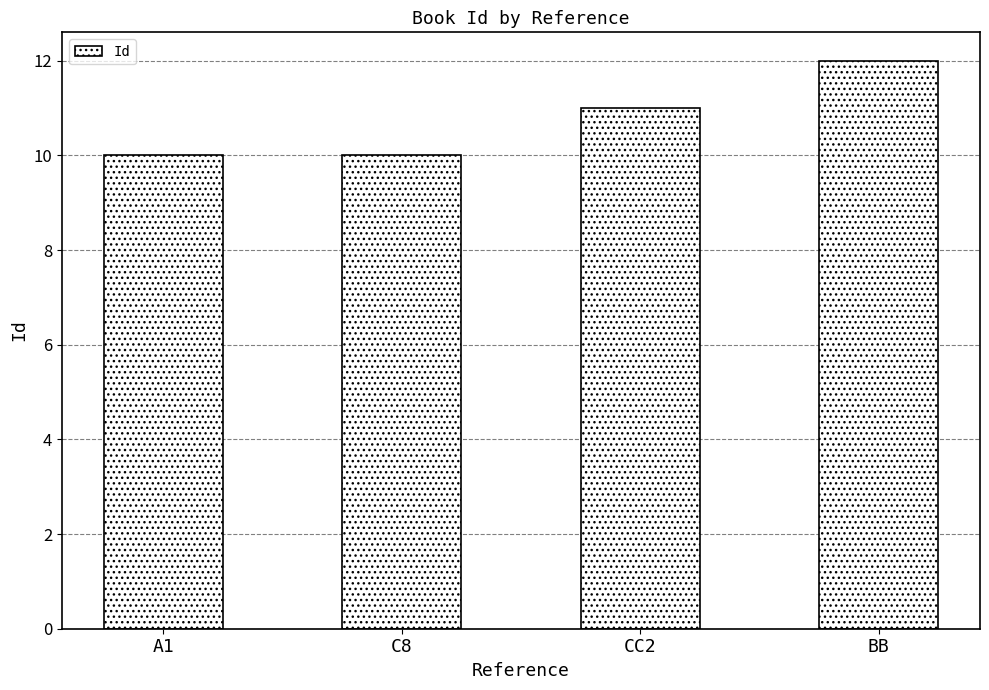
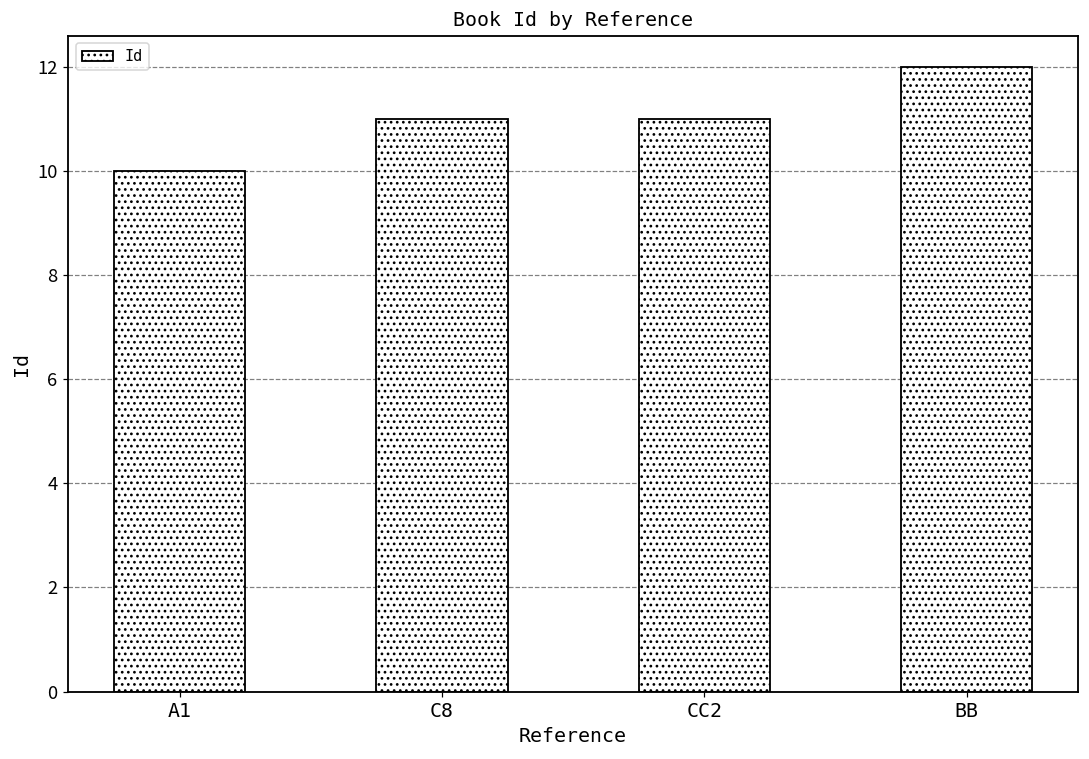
  {
    "A1": 10,
-   "C8": 10,
+   "C8": 11,
    "CC2": 11,
    "BB": 12
  }
